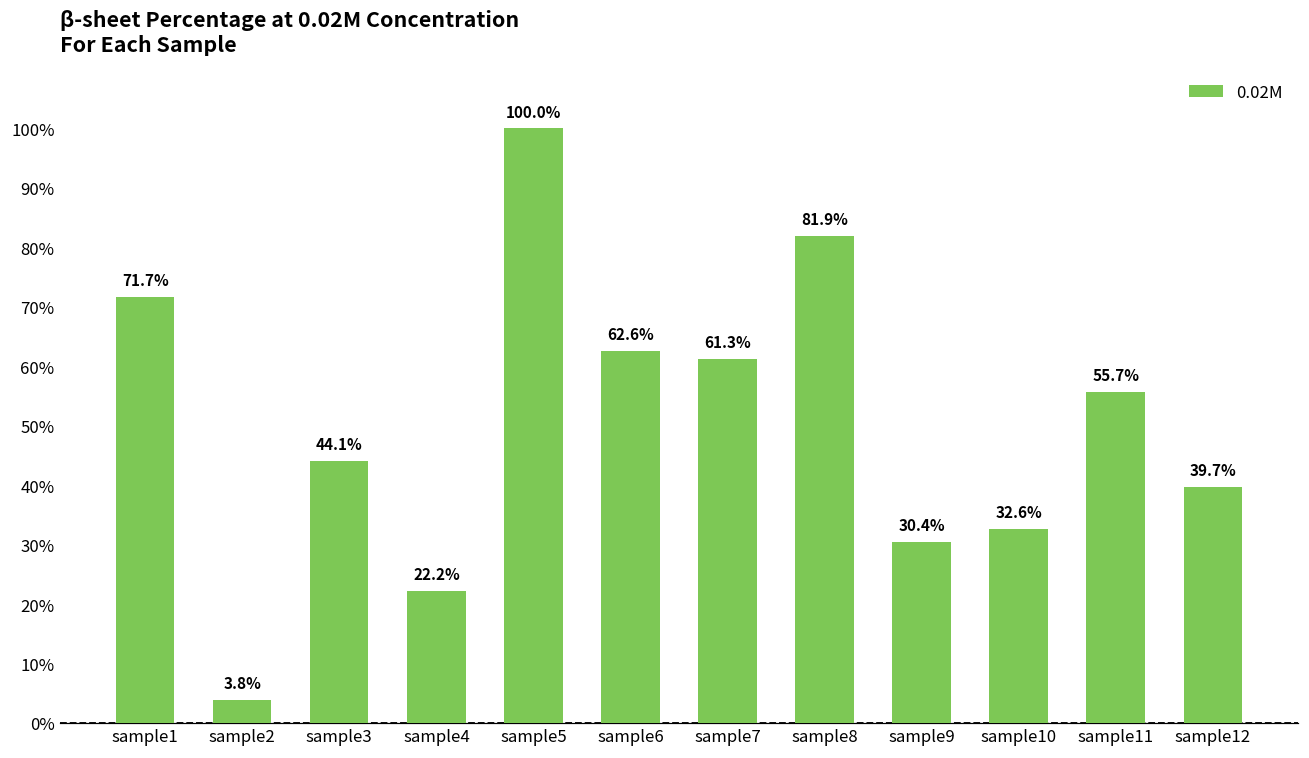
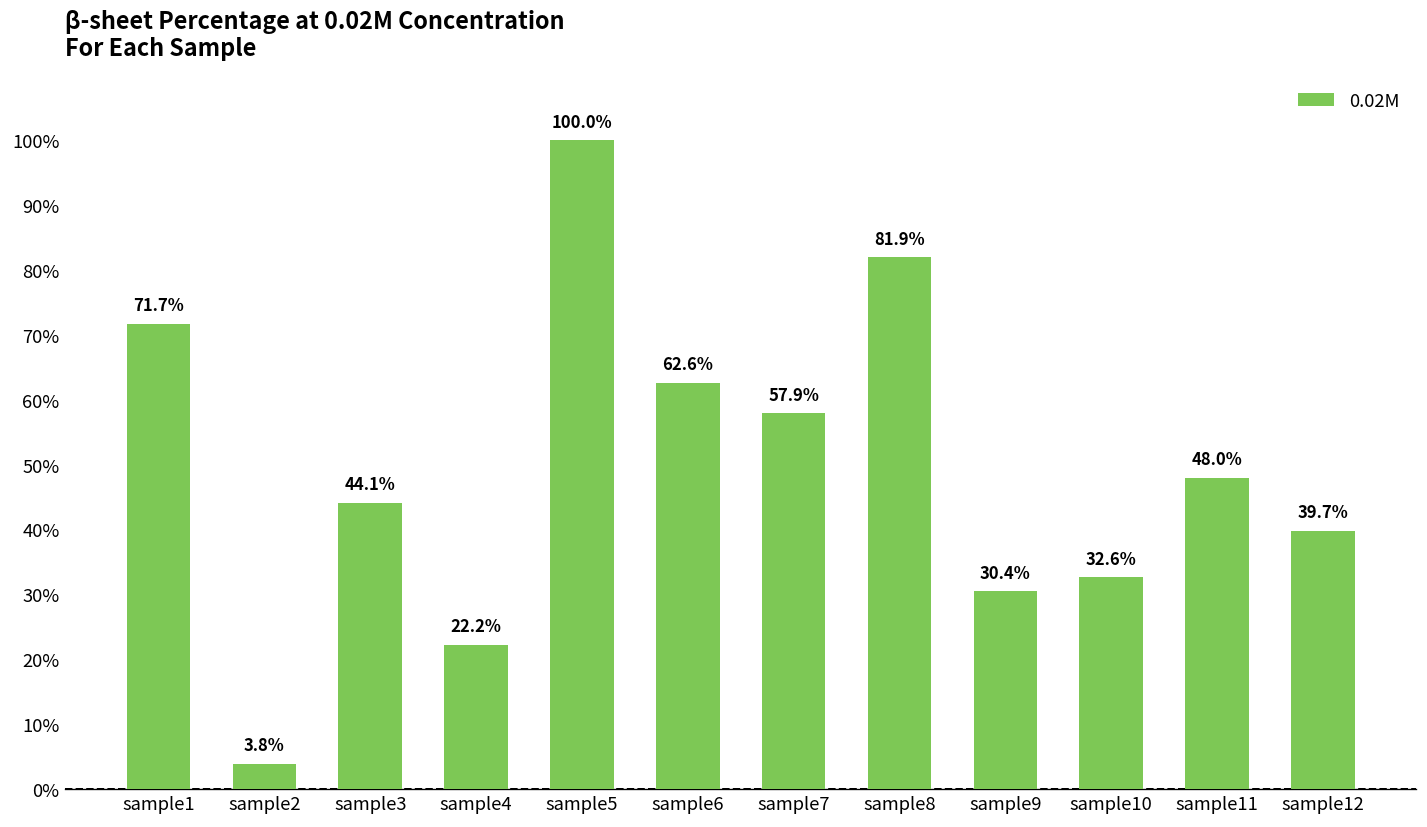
  {
    "sample1": "71.7%",
    "sample2": "3.8%",
    "sample3": "44.1%",
    "sample4": "22.2%",
    "sample5": "100.0%",
    "sample6": "62.6%",
-   "sample7": "61.3%",
+   "sample7": "57.9%",
    "sample8": "81.9%",
    "sample9": "30.4%",
    "sample10": "32.6%",
-   "sample11": "55.7%",
+   "sample11": "48.0%",
    "sample12": "39.7%"
  }
